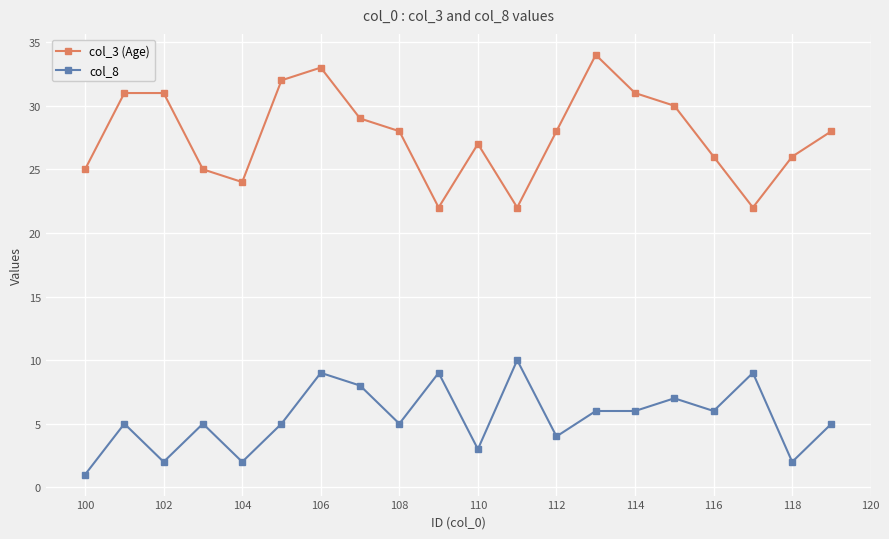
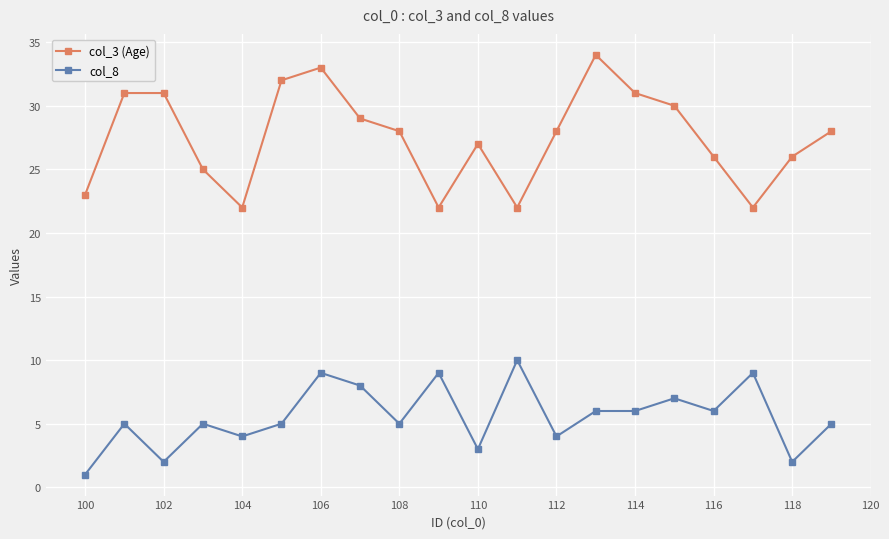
  {
    "col_3 (Age)": {
-     "100": 25,
+     "100": 23,
      "102": 31,
-     "104": 24,
+     "104": 22,
      "106": 33,
      "108": 28,
      "110": 27,
      "112": 28,
      "114": 31,
      "116": 26,
      "118": 26
    },
    "col_8": {
      "100": 1,
      "102": 2,
-     "104": 2,
+     "104": 4,
      "106": 9,
      "108": 5,
      "110": 3,
      "112": 4,
      "114": 6,
      "116": 6,
      "118": 2
    }
  }
